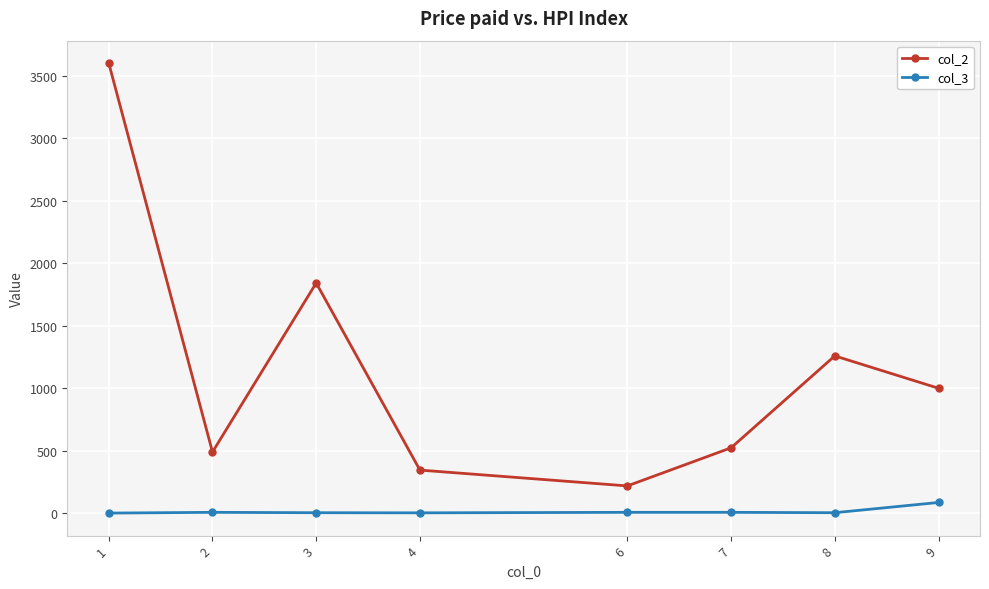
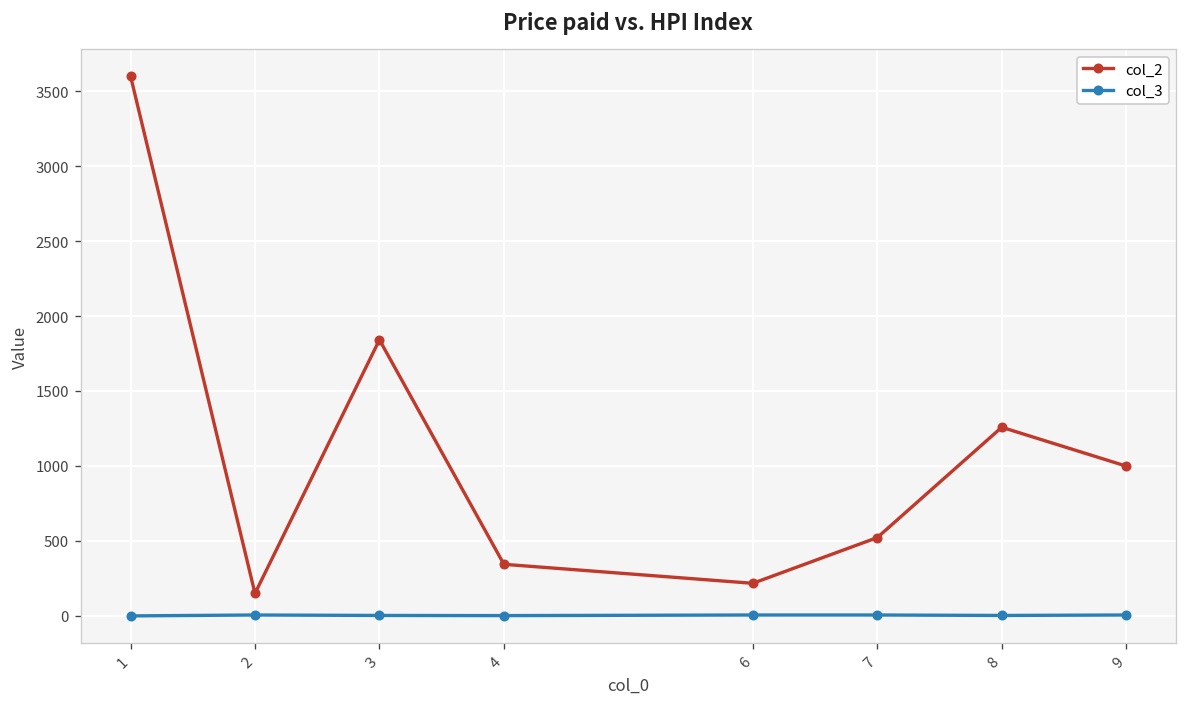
  {
    "col_2": {
      "1": 3600,
-     "2": 490,
+     "2": 150,
      "3": 1840,
      "4": 340,
      "6": 220,
      "7": 520,
      "8": 1260,
      "9": 1000
    },
    "col_3": {
      "1": 0,
      "2": 10,
      "3": 0,
      "4": 0,
      "6": 10,
      "7": 10,
      "8": 0,
-     "9": 90
+     "9": 10
    }
  }
